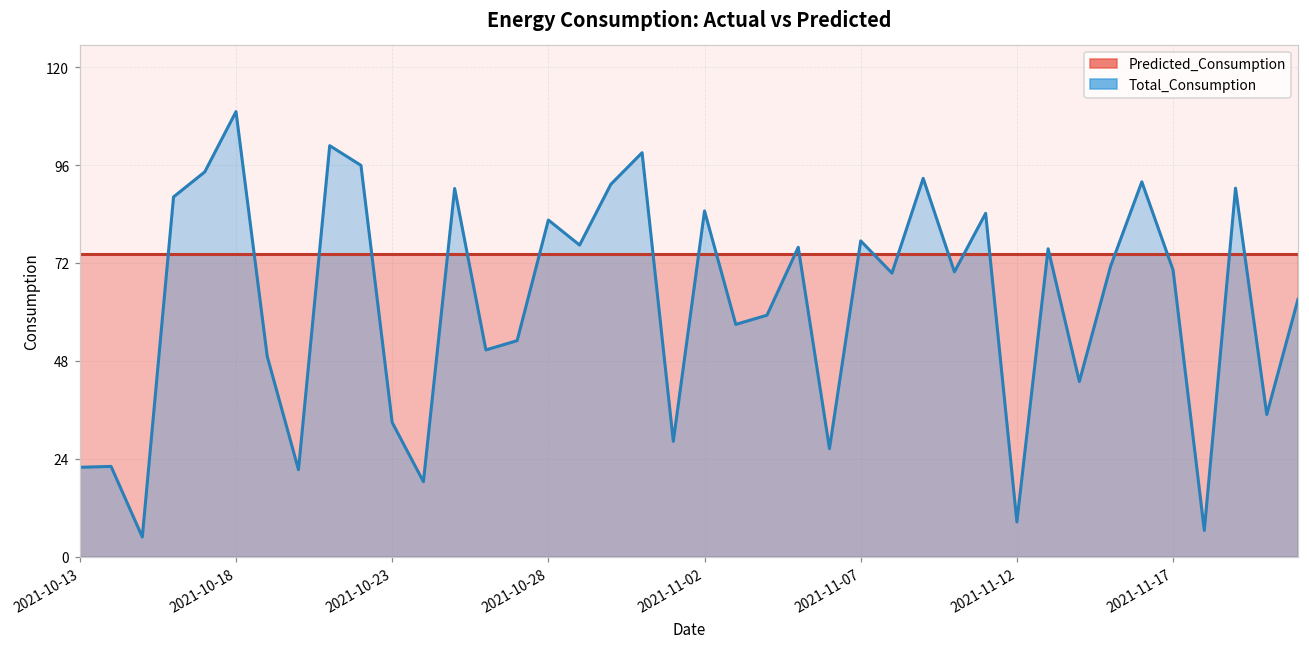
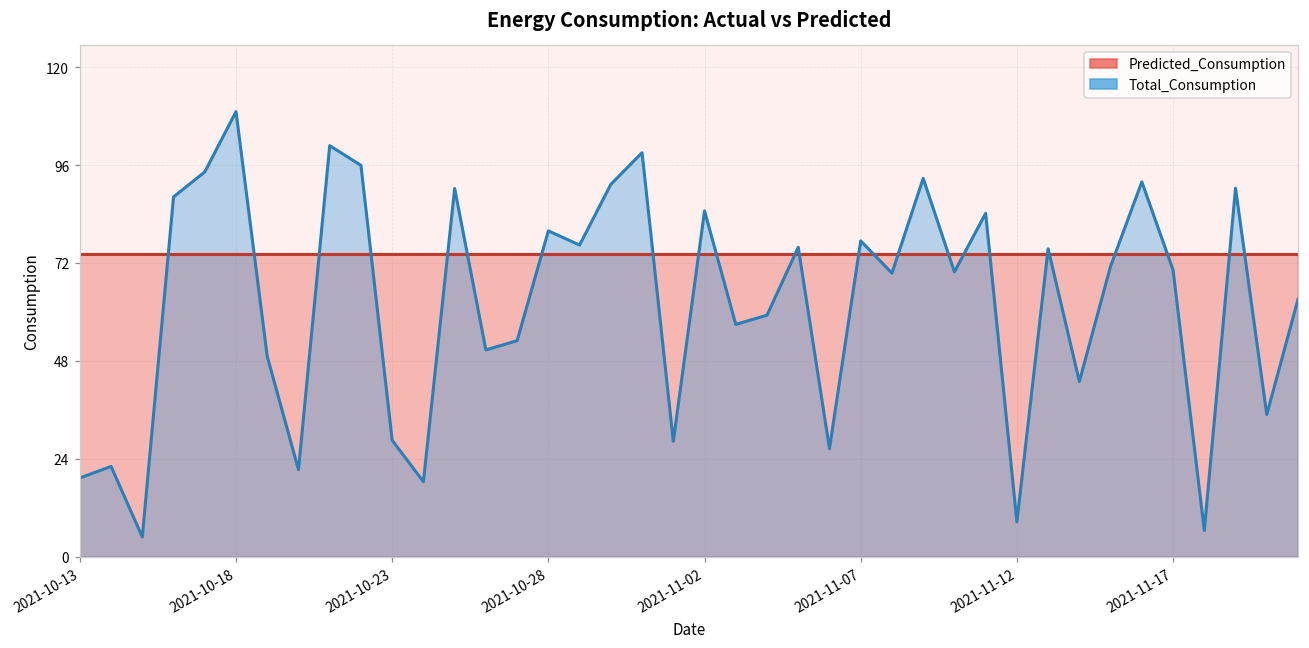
  {
    "Predicted_Consumption": {
      "2021-10-13": 74,
      "2021-10-18": 74,
      "2021-10-23": 74,
      "2021-10-28": 74,
      "2021-11-02": 74,
      "2021-11-07": 74,
      "2021-11-12": 74,
      "2021-11-17": 74
    },
    "Total_Consumption": {
-     "2021-10-13": 22,
+     "2021-10-13": 19,
      "2021-10-18": 110,
-     "2021-10-23": 33,
-     "2021-10-28": 83,
+     "2021-10-23": 29,
+     "2021-10-28": 80,
      "2021-11-02": 85,
      "2021-11-07": 78,
      "2021-11-12": 9,
      "2021-11-17": 71
    }
  }
